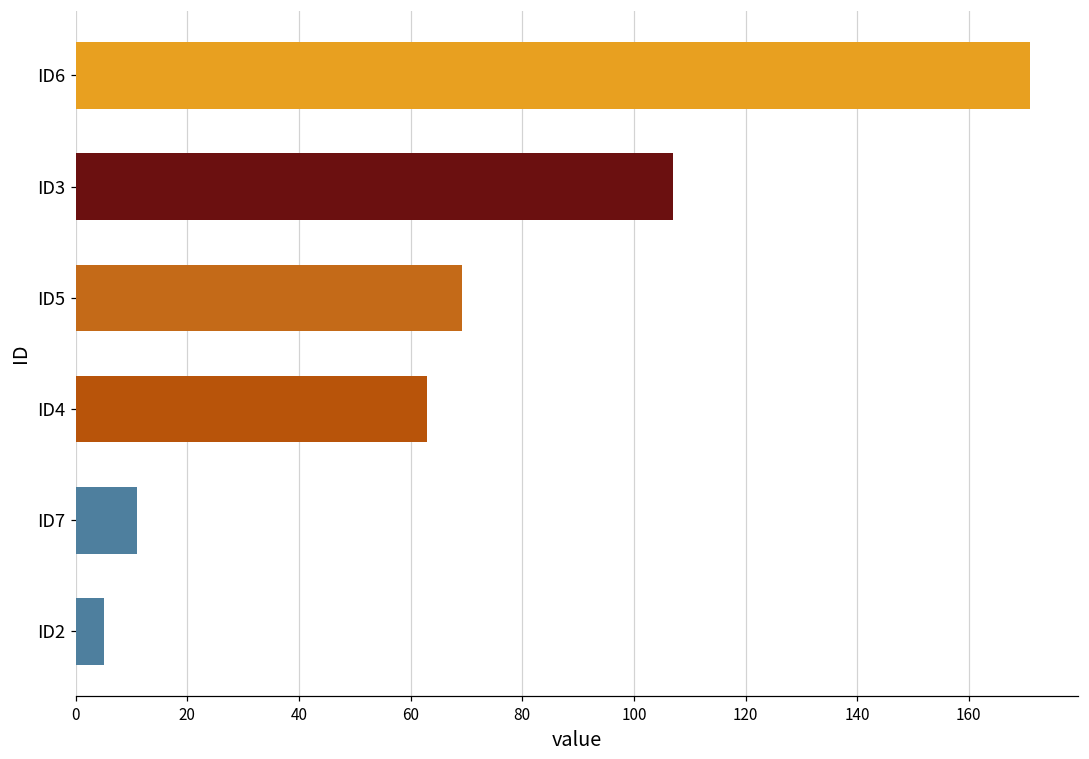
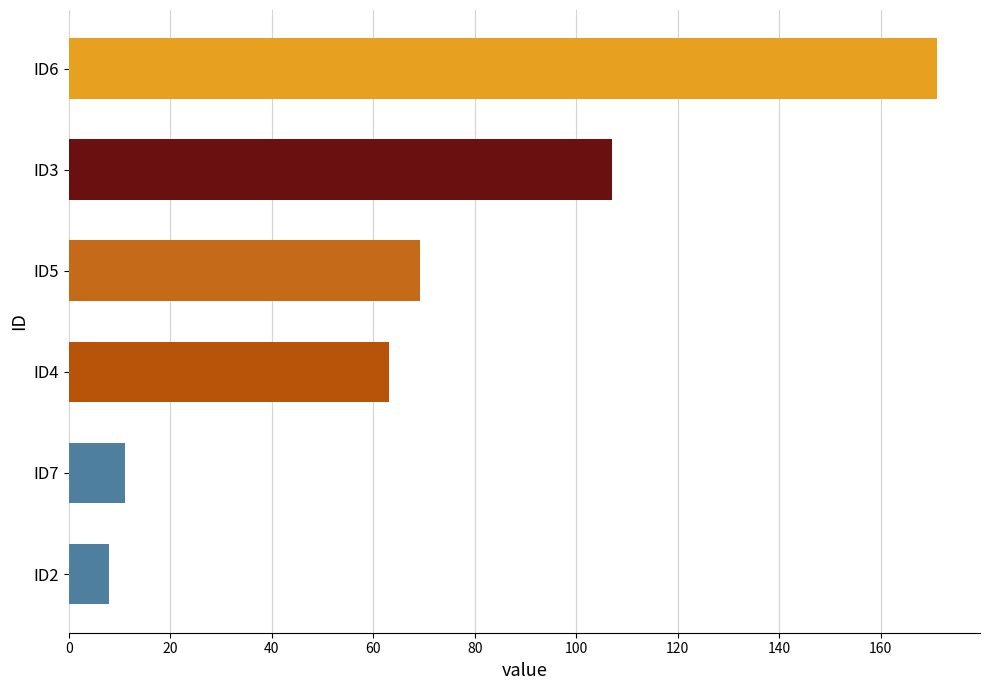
  {
    "ID6": 171,
    "ID3": 107,
    "ID5": 69,
    "ID4": 63,
    "ID7": 11,
-   "ID2": 5
+   "ID2": 8
  }
